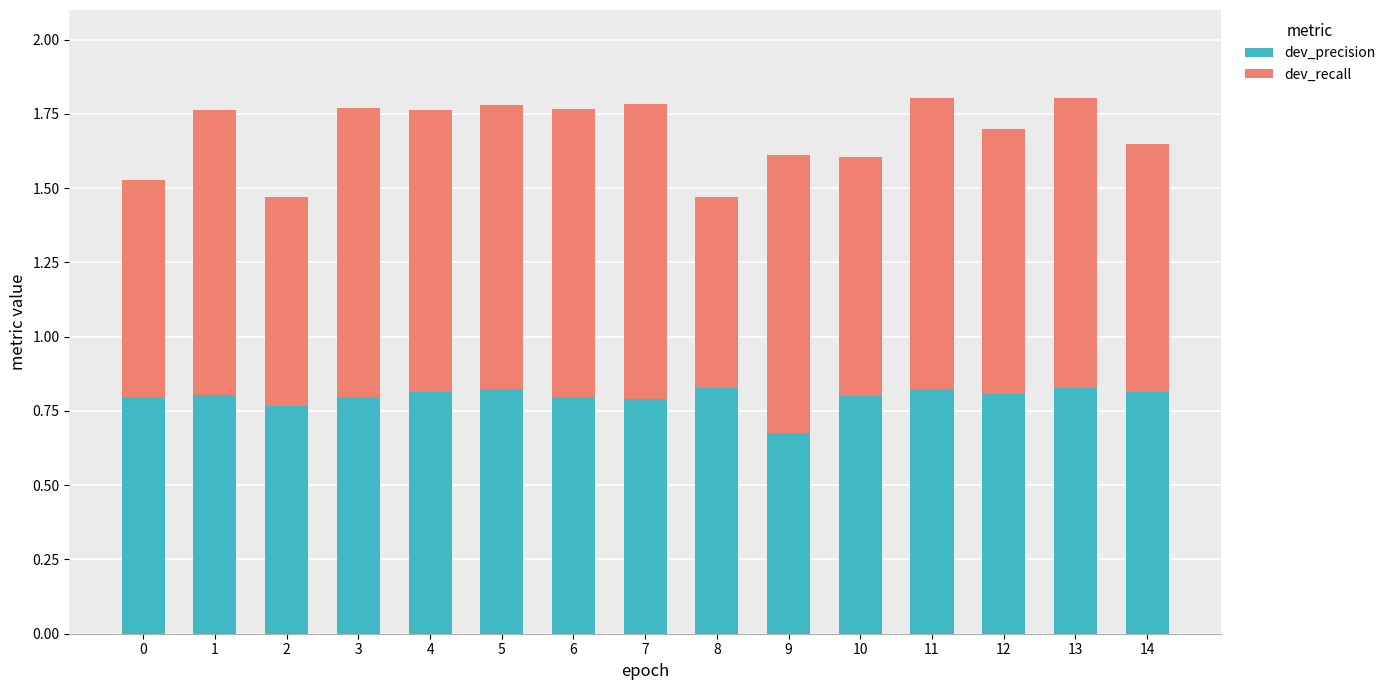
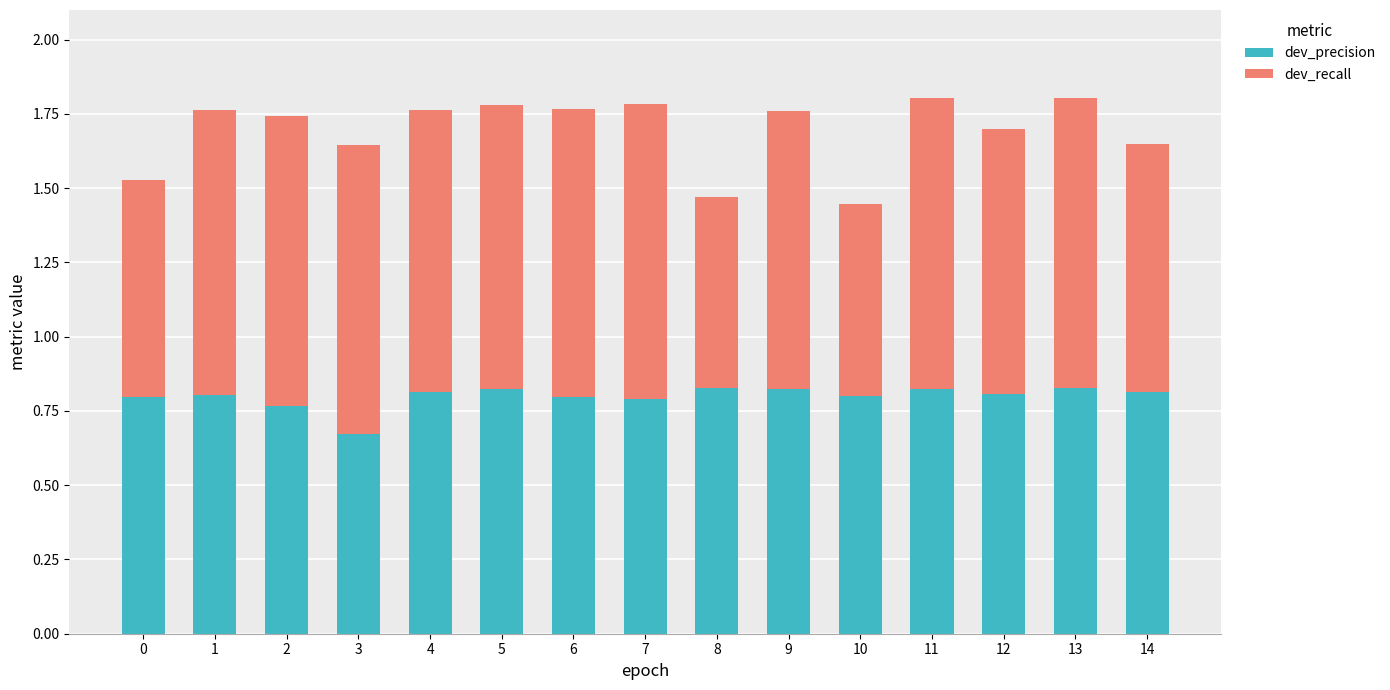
  {
    "dev_precision": {
      "0": 0.80,
      "1": 0.80,
      "2": 0.77,
-     "3": 0.80,
+     "3": 0.67,
      "4": 0.81,
      "5": 0.82,
      "6": 0.80,
      "7": 0.79,
      "8": 0.83,
-     "9": 0.68,
+     "9": 0.82,
      "10": 0.80,
      "11": 0.82,
      "12": 0.81,
      "13": 0.83,
      "14": 0.81
    },
    "dev_recall": {
      "0": 0.73,
      "1": 0.96,
-     "2": 0.70,
+     "2": 0.98,
      "3": 0.97,
      "4": 0.95,
      "5": 0.96,
      "6": 0.97,
      "7": 0.99,
      "8": 0.65,
      "9": 0.94,
-     "10": 0.80,
+     "10": 0.65,
      "11": 0.98,
      "12": 0.89,
      "13": 0.97,
      "14": 0.83
    }
  }
